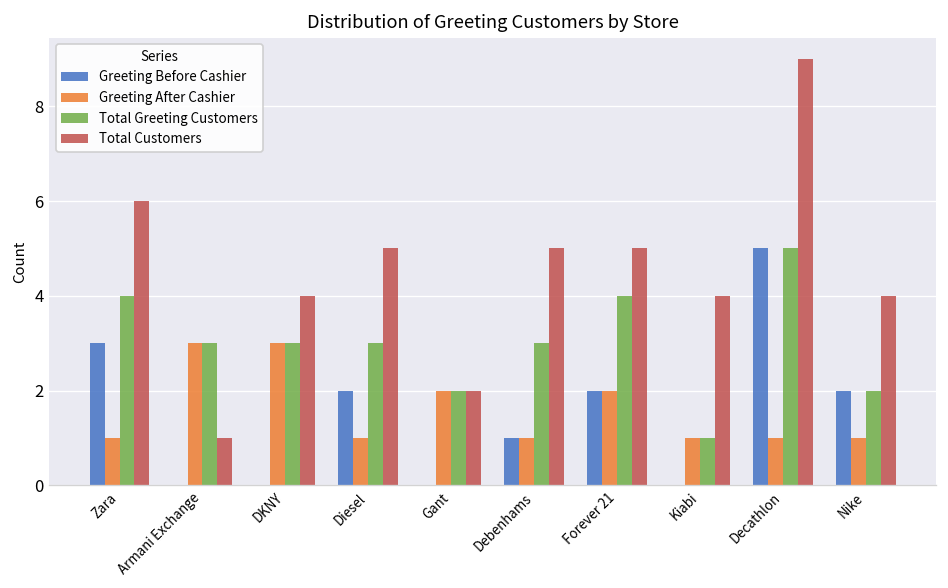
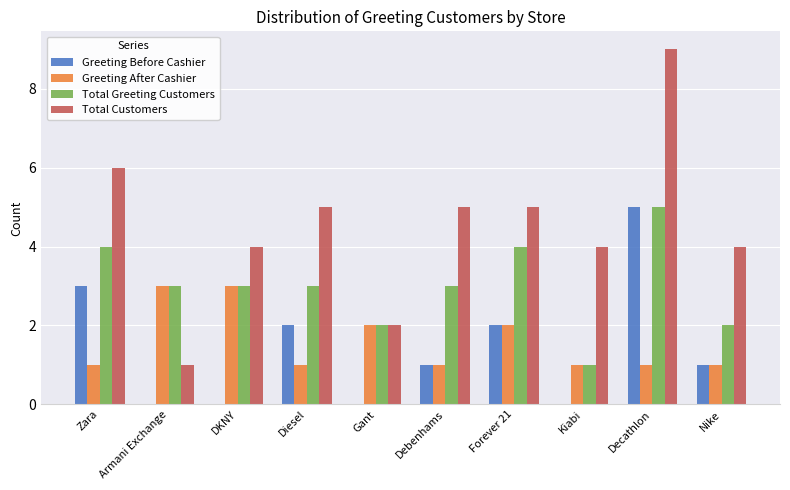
  {
    "Greeting Before Cashier": {
      "Zara": 3,
      "Armani Exchange": 0,
      "DKNY": 0,
      "Diesel": 2,
      "Gant": 0,
      "Debenhams": 1,
      "Forever 21": 2,
      "Kiabi": 0,
      "Decathlon": 5,
-     "Nike": 2
+     "Nike": 1
    },
    "Greeting After Cashier": {
      "Zara": 1,
      "Armani Exchange": 3,
      "DKNY": 3,
      "Diesel": 1,
      "Gant": 2,
      "Debenhams": 1,
      "Forever 21": 2,
      "Kiabi": 1,
      "Decathlon": 1,
      "Nike": 1
    },
    "Total Greeting Customers": {
      "Zara": 4,
      "Armani Exchange": 3,
      "DKNY": 3,
      "Diesel": 3,
      "Gant": 2,
      "Debenhams": 3,
      "Forever 21": 4,
      "Kiabi": 1,
      "Decathlon": 5,
      "Nike": 2
    },
    "Total Customers": {
      "Zara": 6,
      "Armani Exchange": 1,
      "DKNY": 4,
      "Diesel": 5,
      "Gant": 2,
      "Debenhams": 5,
      "Forever 21": 5,
      "Kiabi": 4,
      "Decathlon": 9,
      "Nike": 4
    }
  }
